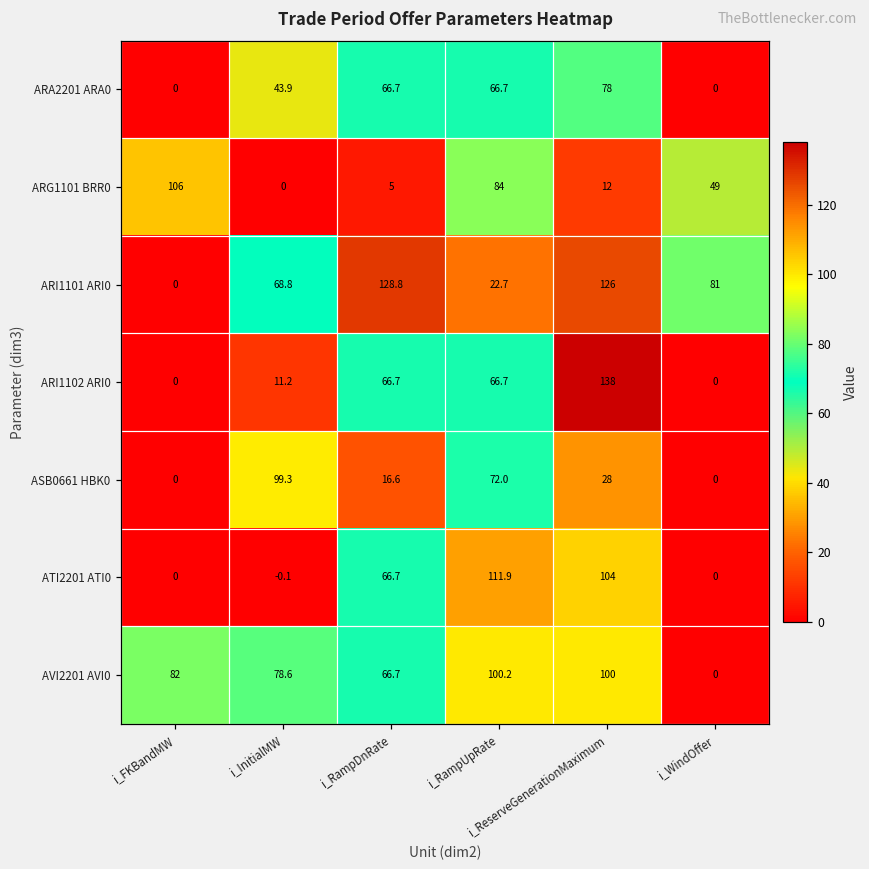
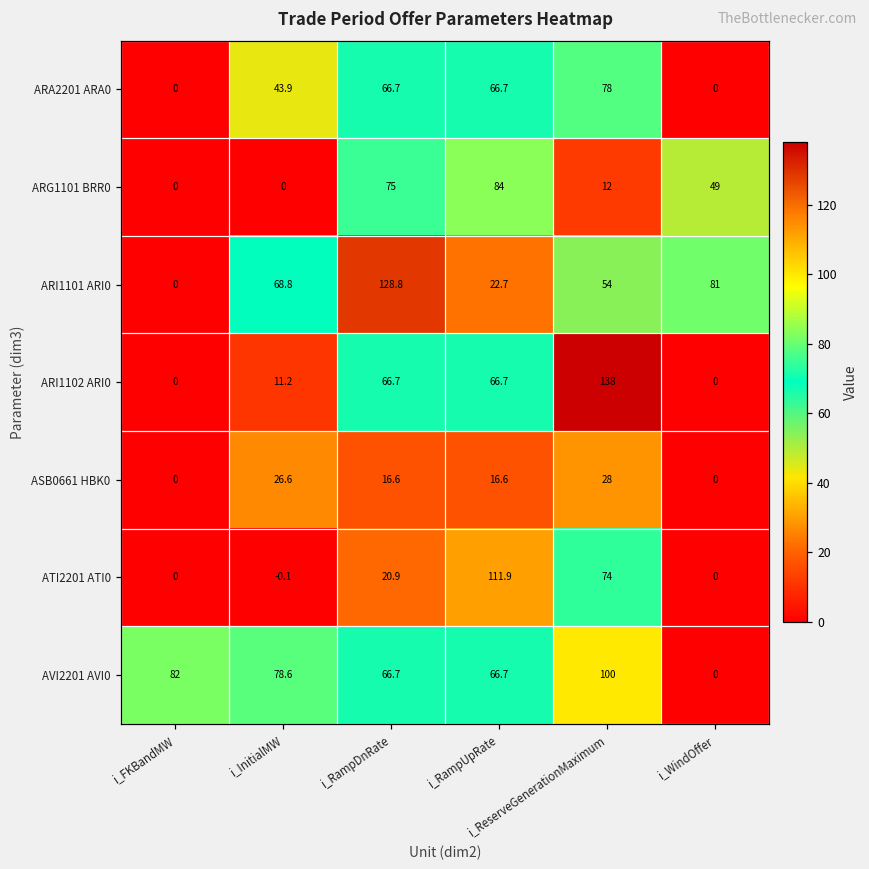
  {
    "ARA2201 ARA0": {
      "i_FKBandMW": 0,
      "i_InitialMW": 43.9,
      "i_RampDnRate": 66.7,
      "i_RampUpRate": 66.7,
      "i_ReserveGenerationMaximum": 78,
      "i_WindOffer": 0
    },
    "ARG1101 BRR0": {
-     "i_FKBandMW": 106,
+     "i_FKBandMW": 0,
      "i_InitialMW": 0,
-     "i_RampDnRate": 5,
+     "i_RampDnRate": 75,
      "i_RampUpRate": 84,
      "i_ReserveGenerationMaximum": 12,
      "i_WindOffer": 49
    },
    "ARI1101 ARI0": {
      "i_FKBandMW": 0,
      "i_InitialMW": 68.8,
      "i_RampDnRate": 128.8,
      "i_RampUpRate": 22.7,
-     "i_ReserveGenerationMaximum": 126,
+     "i_ReserveGenerationMaximum": 54,
      "i_WindOffer": 81
    },
    "ARI1102 ARI0": {
      "i_FKBandMW": 0,
      "i_InitialMW": 11.2,
      "i_RampDnRate": 66.7,
      "i_RampUpRate": 66.7,
      "i_ReserveGenerationMaximum": 138,
      "i_WindOffer": 0
    },
    "ASB0661 HBK0": {
      "i_FKBandMW": 0,
-     "i_InitialMW": 99.3,
+     "i_InitialMW": 26.6,
      "i_RampDnRate": 16.6,
-     "i_RampUpRate": 72.0,
+     "i_RampUpRate": 16.6,
      "i_ReserveGenerationMaximum": 28,
      "i_WindOffer": 0
    },
    "ATI2201 ATI0": {
      "i_FKBandMW": 0,
      "i_InitialMW": -0.1,
-     "i_RampDnRate": 66.7,
+     "i_RampDnRate": 20.9,
      "i_RampUpRate": 111.9,
-     "i_ReserveGenerationMaximum": 104,
+     "i_ReserveGenerationMaximum": 74,
      "i_WindOffer": 0
    },
    "AVI2201 AVI0": {
      "i_FKBandMW": 82,
      "i_InitialMW": 78.6,
      "i_RampDnRate": 66.7,
-     "i_RampUpRate": 100.2,
+     "i_RampUpRate": 66.7,
      "i_ReserveGenerationMaximum": 100,
      "i_WindOffer": 0
    }
  }
